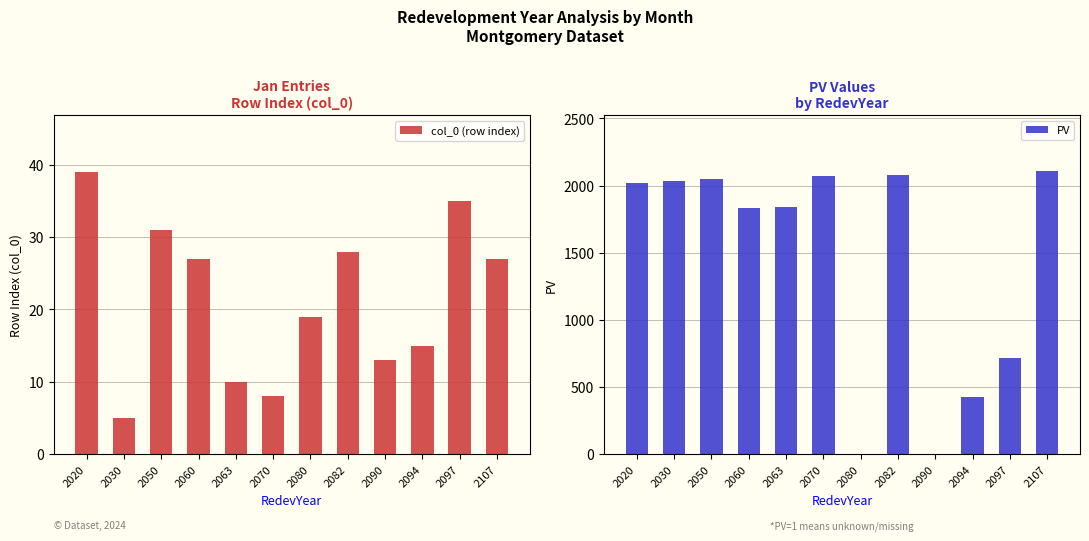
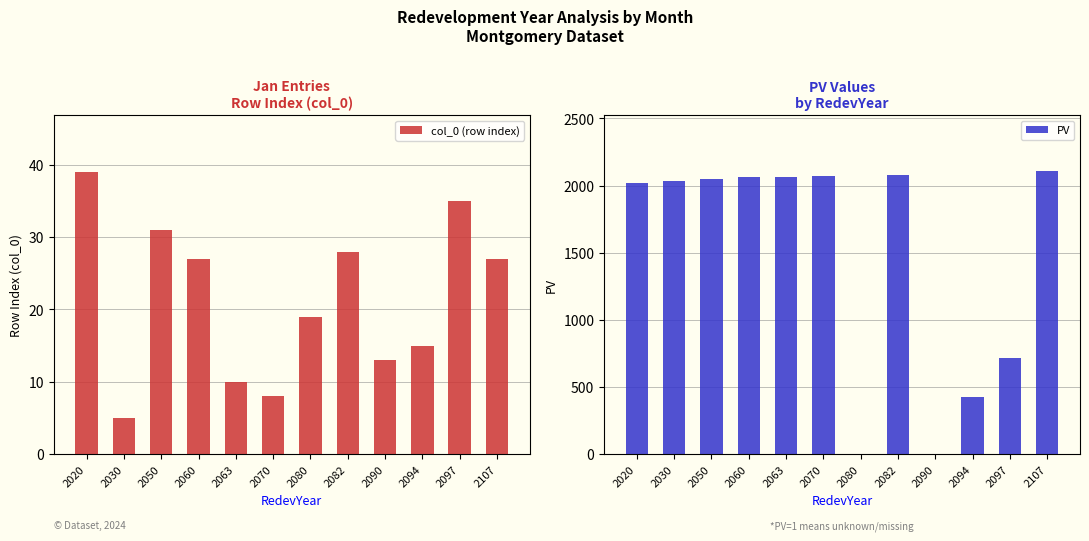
  {
    "Jan Entries Row Index (col_0)": {
      "2020": 39,
      "2030": 5,
      "2050": 31,
      "2060": 27,
      "2063": 10,
      "2070": 8,
      "2080": 19,
      "2082": 28,
      "2090": 13,
      "2094": 15,
      "2097": 35,
      "2107": 27
    },
    "PV Values by RedevYear": {
      "2020": 2020,
      "2030": 2030,
      "2050": 2050,
-     "2060": 1830,
-     "2063": 1840,
+     "2060": 2060,
+     "2063": 2060,
      "2070": 2070,
      "2080": 0,
      "2082": 2080,
      "2090": 0,
      "2094": 420,
      "2097": 720,
      "2107": 2110
    }
  }
